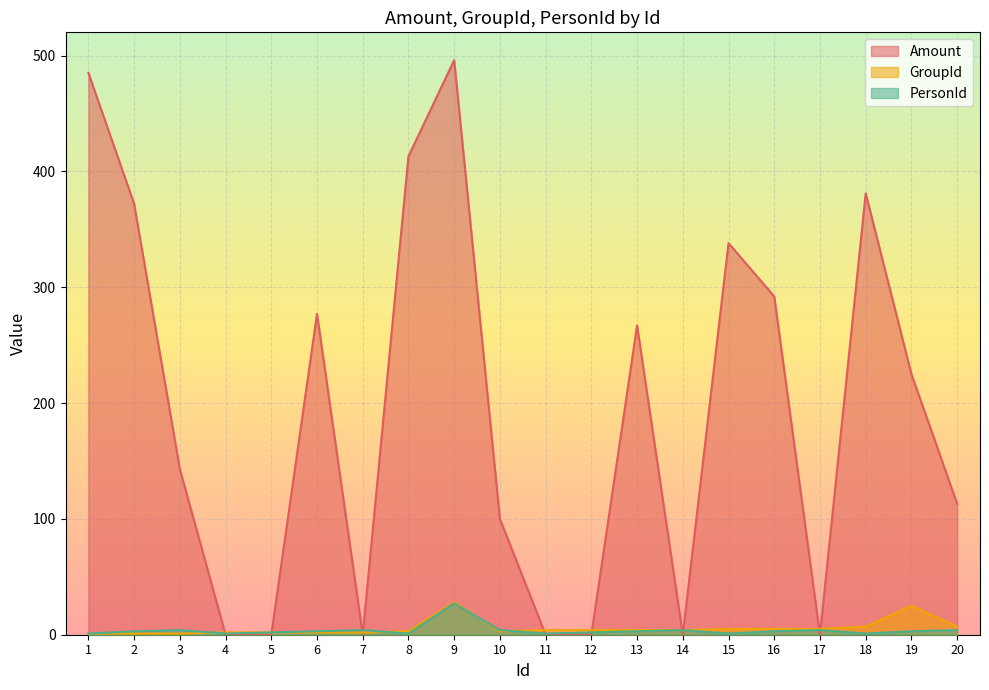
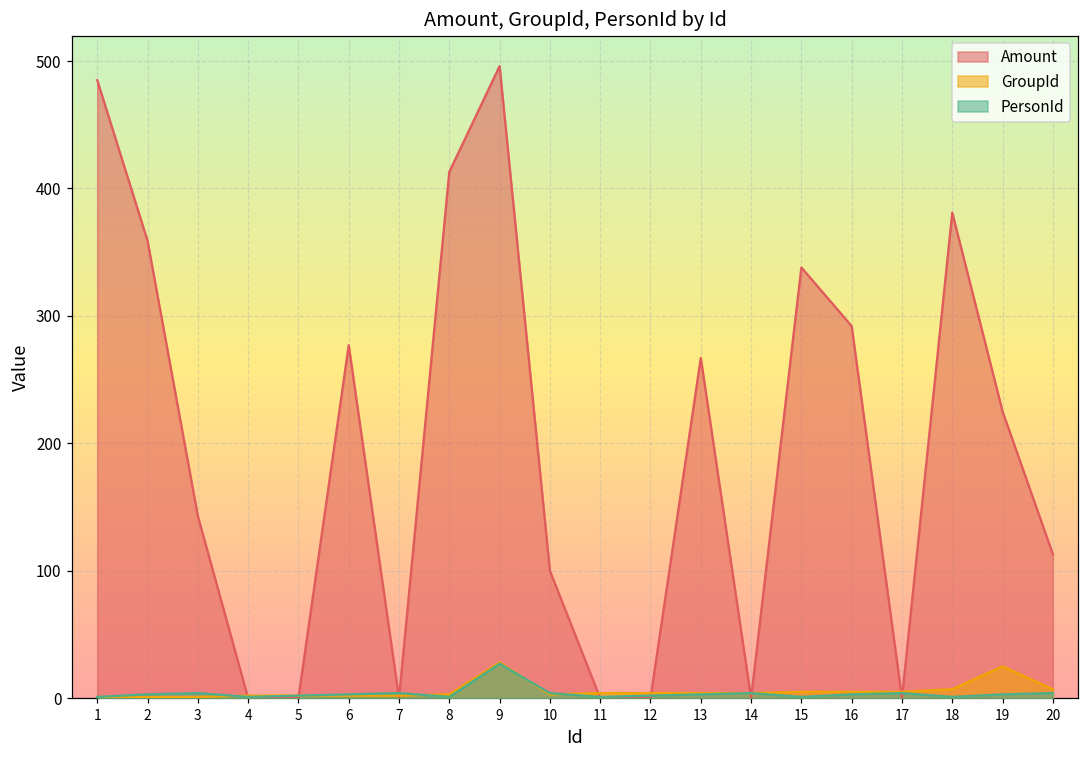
  {
    "Amount": {
      "1": 485,
-     "2": 372,
+     "2": 359,
      "3": 143,
      "6": 277,
      "8": 413,
      "9": 496,
      "10": 100,
      "13": 267,
      "14": 0,
      "15": 338,
      "16": 292,
      "17": 0,
      "18": 381,
      "19": 225,
      "20": 113
    },
    "GroupId": {
      "3": 1,
      "11": 4,
      "15": 5,
      "18": 7,
      "19": 25,
      "20": 7
    },
    "PersonId": {
      "3": 4,
      "15": 1,
      "18": 1,
      "19": 3,
      "20": 4
    }
  }
